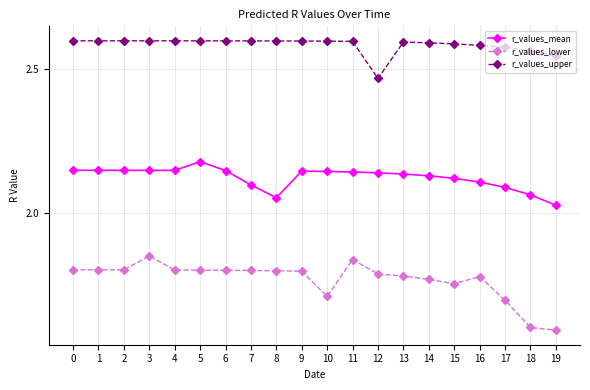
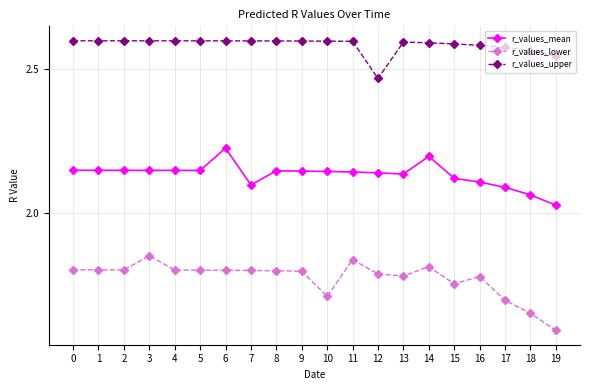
  {
    "r_values_mean": {
      "0": 2.15,
      "1": 2.15,
      "2": 2.15,
      "3": 2.15,
      "4": 2.15,
-     "5": 2.18,
-     "6": 2.15,
+     "5": 2.15,
+     "6": 2.22,
      "7": 2.10,
-     "8": 2.05,
+     "8": 2.15,
      "9": 2.14,
      "10": 2.14,
      "11": 2.14,
      "12": 2.14,
      "13": 2.13,
-     "14": 2.13,
+     "14": 2.20,
      "15": 2.12,
      "16": 2.11,
      "17": 2.09,
      "18": 2.06,
      "19": 2.03
    },
    "r_values_lower": {
      "0": 1.80,
      "1": 1.80,
      "2": 1.80,
      "3": 1.85,
      "4": 1.80,
      "5": 1.80,
      "6": 1.80,
      "7": 1.80,
      "8": 1.80,
      "9": 1.80,
      "10": 1.71,
      "11": 1.84,
      "12": 1.79,
      "13": 1.78,
-     "14": 1.77,
+     "14": 1.81,
      "15": 1.75,
      "16": 1.78,
      "17": 1.69,
-     "18": 1.60,
+     "18": 1.65,
      "19": 1.59
    },
    "r_values_upper": {
      "0": 2.60,
      "1": 2.60,
      "2": 2.60,
      "3": 2.60,
      "4": 2.60,
      "5": 2.60,
      "6": 2.60,
      "7": 2.60,
      "8": 2.60,
      "9": 2.60,
      "10": 2.60,
      "11": 2.60,
      "12": 2.47,
      "13": 2.60,
      "14": 2.59,
      "15": 2.59,
      "16": 2.58
    }
  }
